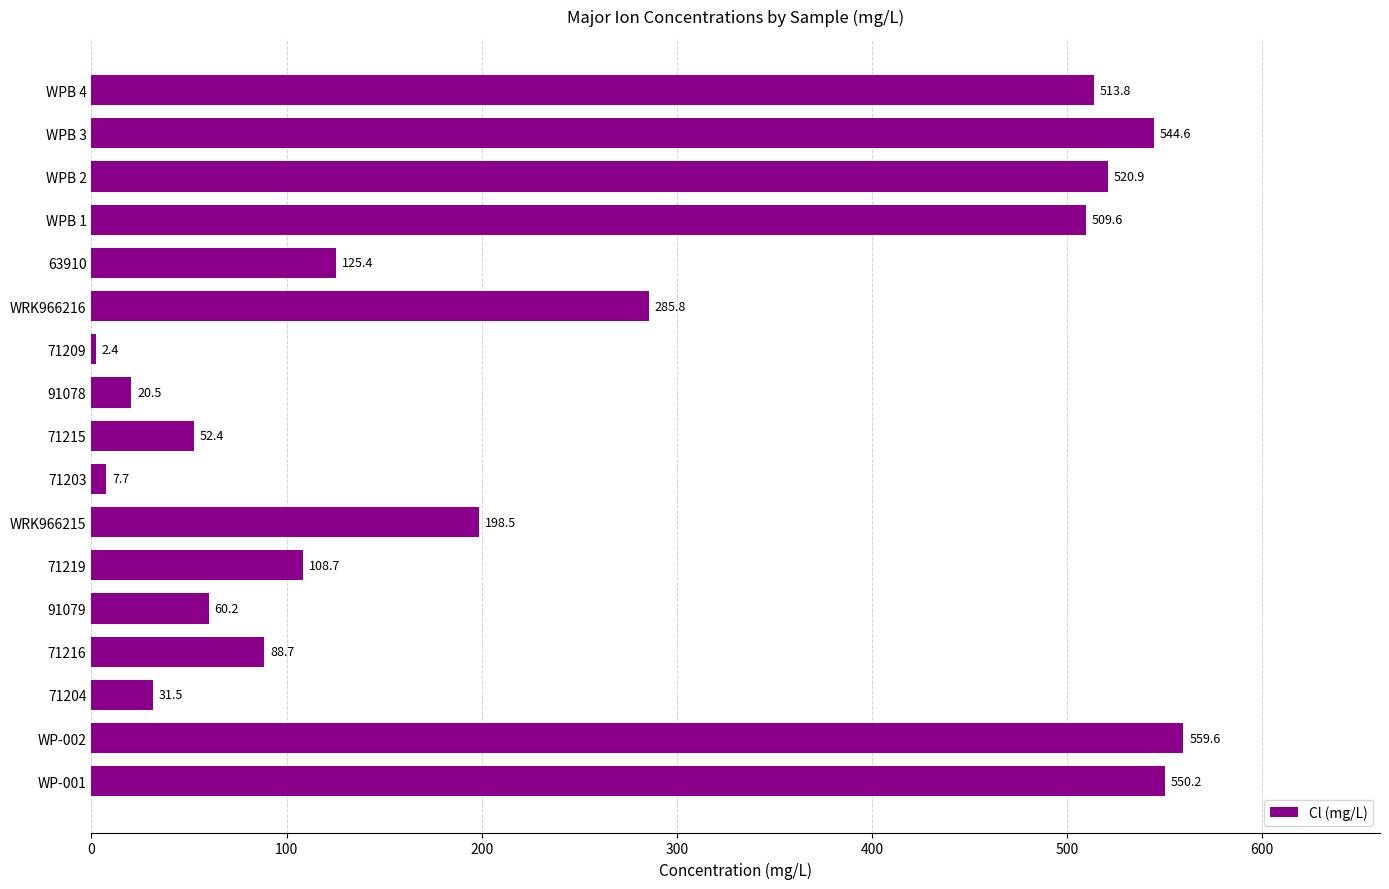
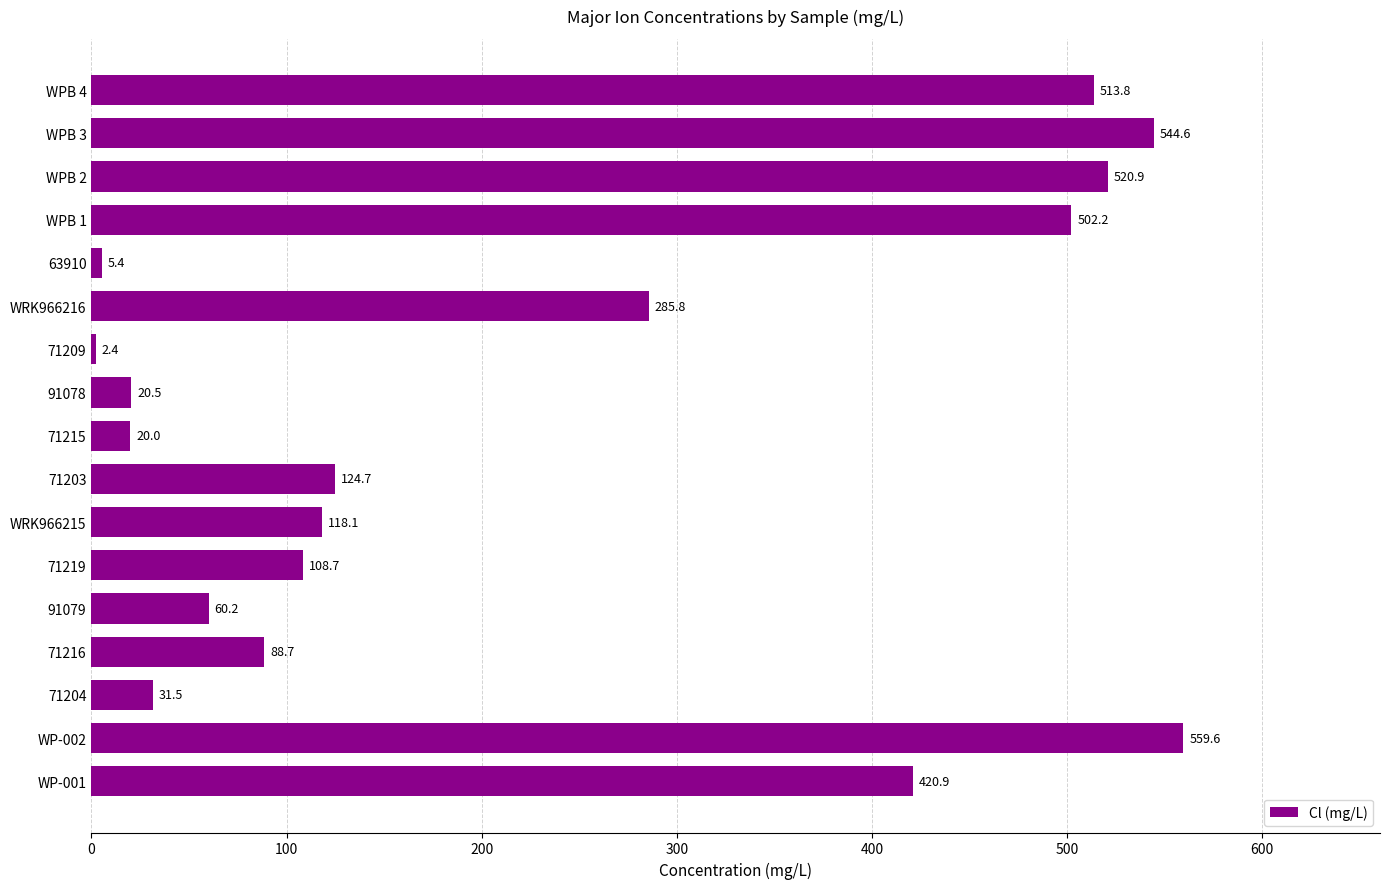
  {
    "WPB 4": 513.8,
    "WPB 3": 544.6,
    "WPB 2": 520.9,
-   "WPB 1": 509.6,
-   "63910": 125.4,
+   "WPB 1": 502.2,
+   "63910": 5.4,
    "WRK966216": 285.8,
    "71209": 2.4,
    "91078": 20.5,
-   "71215": 52.4,
-   "71203": 7.7,
-   "WRK966215": 198.5,
+   "71215": 20.0,
+   "71203": 124.7,
+   "WRK966215": 118.1,
    "71219": 108.7,
    "91079": 60.2,
    "71216": 88.7,
    "71204": 31.5,
    "WP-002": 559.6,
-   "WP-001": 550.2
+   "WP-001": 420.9
  }
